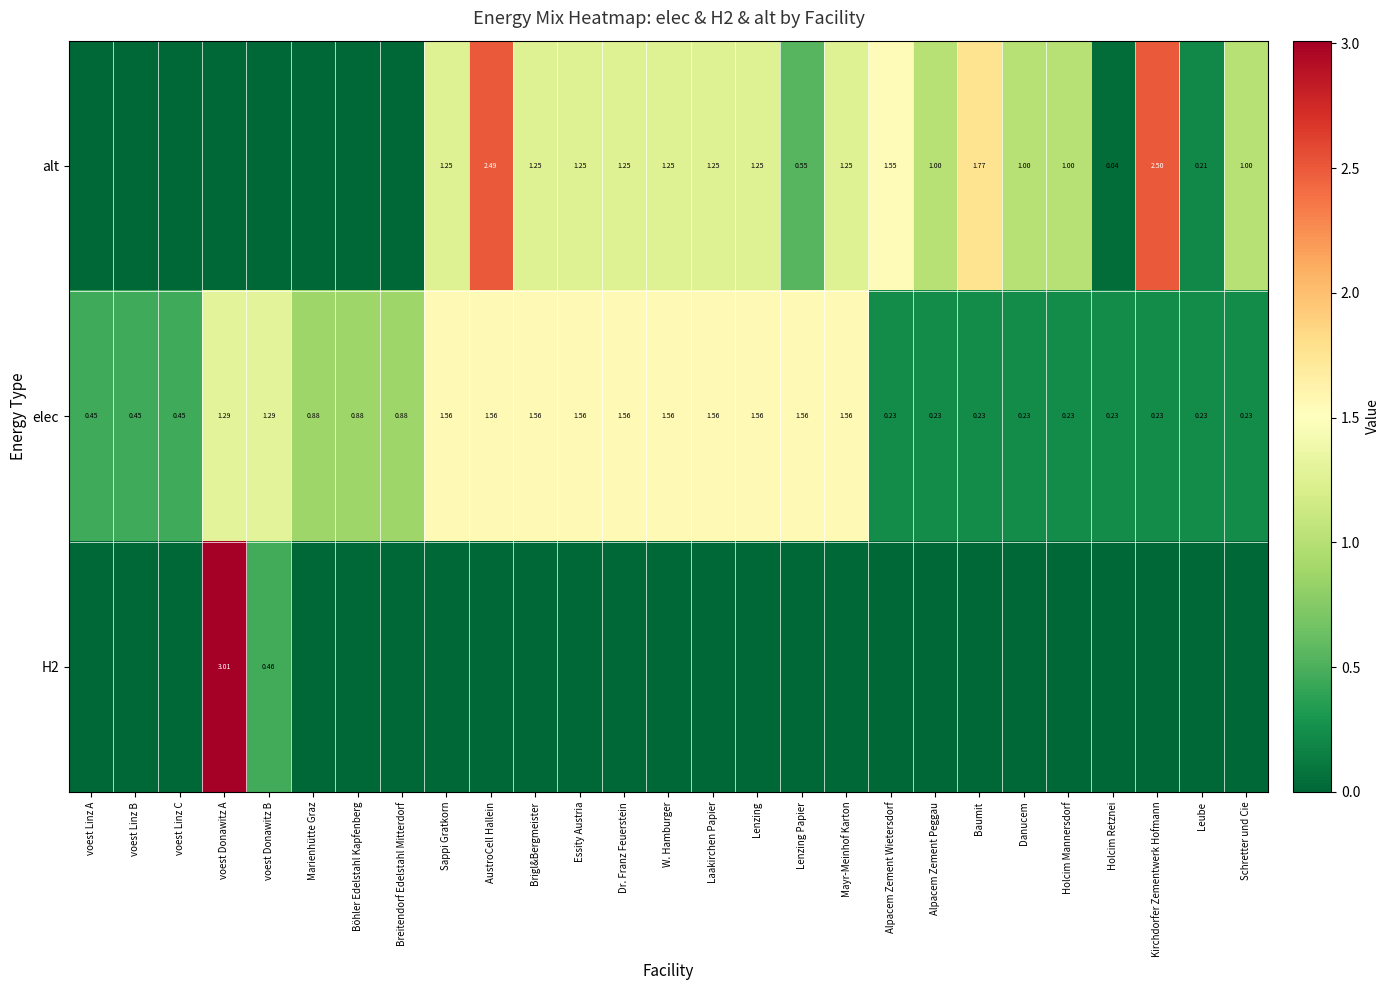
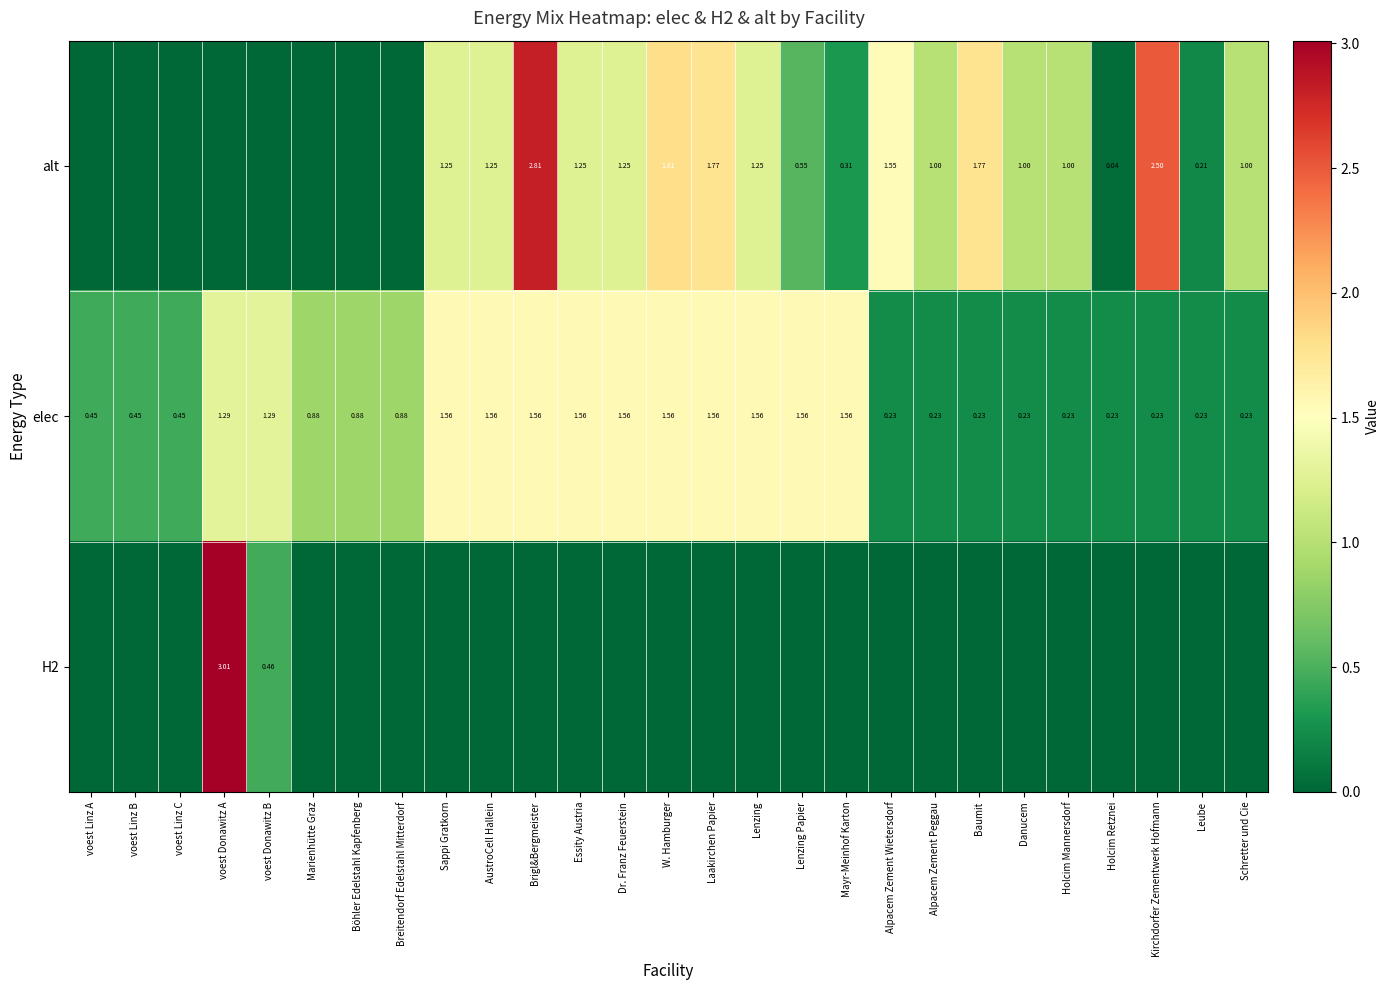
  {
    "alt": {
      "Sappi Gratkorn": 1.25,
-     "AustroCell Hallein": 2.49,
-     "Brigl&Bergmeister": 1.25,
+     "AustroCell Hallein": 1.25,
+     "Brigl&Bergmeister": 2.81,
      "Essity Austria": 1.25,
      "Dr. Franz Feuerstein": 1.25,
-     "W. Hamburger": 1.25,
-     "Laakirchen Papier": 1.25,
+     "W. Hamburger": 1.81,
+     "Laakirchen Papier": 1.77,
      "Lenzing": 1.25,
      "Lenzing Papier": 0.55,
-     "Mayr-Meinhof Karton": 1.25,
+     "Mayr-Meinhof Karton": 0.31,
      "Alpacem Zement Wietersdorf": 1.55,
      "Alpacem Zement Peggau": 1.00,
      "Baumit": 1.77,
      "Danucem": 1.00,
      "Holcim Mannersdorf": 1.00,
      "Holcim Retznei": 0.04,
      "Kirchdorfer Zementwerk Hofmann": 2.50,
      "Leube": 0.21,
      "Schretter und Cie": 1.00
    },
    "elec": {
      "voest Linz A": 0.45,
      "voest Linz B": 0.45,
      "voest Linz C": 0.45,
      "voest Donawitz A": 1.29,
      "voest Donawitz B": 1.29,
      "Marienhütte Graz": 0.88,
      "Böhler Edelstahl Kapfenberg": 0.88,
      "Breitendorf Edelstahl Mitterdorf": 0.88,
      "Sappi Gratkorn": 1.56,
      "AustroCell Hallein": 1.56,
      "Brigl&Bergmeister": 1.56,
      "Essity Austria": 1.56,
      "Dr. Franz Feuerstein": 1.56,
      "W. Hamburger": 1.56,
      "Laakirchen Papier": 1.56,
      "Lenzing": 1.56,
      "Lenzing Papier": 1.56,
      "Mayr-Meinhof Karton": 1.56,
      "Alpacem Zement Wietersdorf": 0.23,
      "Alpacem Zement Peggau": 0.23,
      "Baumit": 0.23,
      "Danucem": 0.23,
      "Holcim Mannersdorf": 0.23,
      "Holcim Retznei": 0.23,
      "Kirchdorfer Zementwerk Hofmann": 0.23,
      "Leube": 0.23,
      "Schretter und Cie": 0.23
    },
    "H2": {
      "voest Donawitz A": 3.01,
      "voest Donawitz B": 0.46
    }
  }
